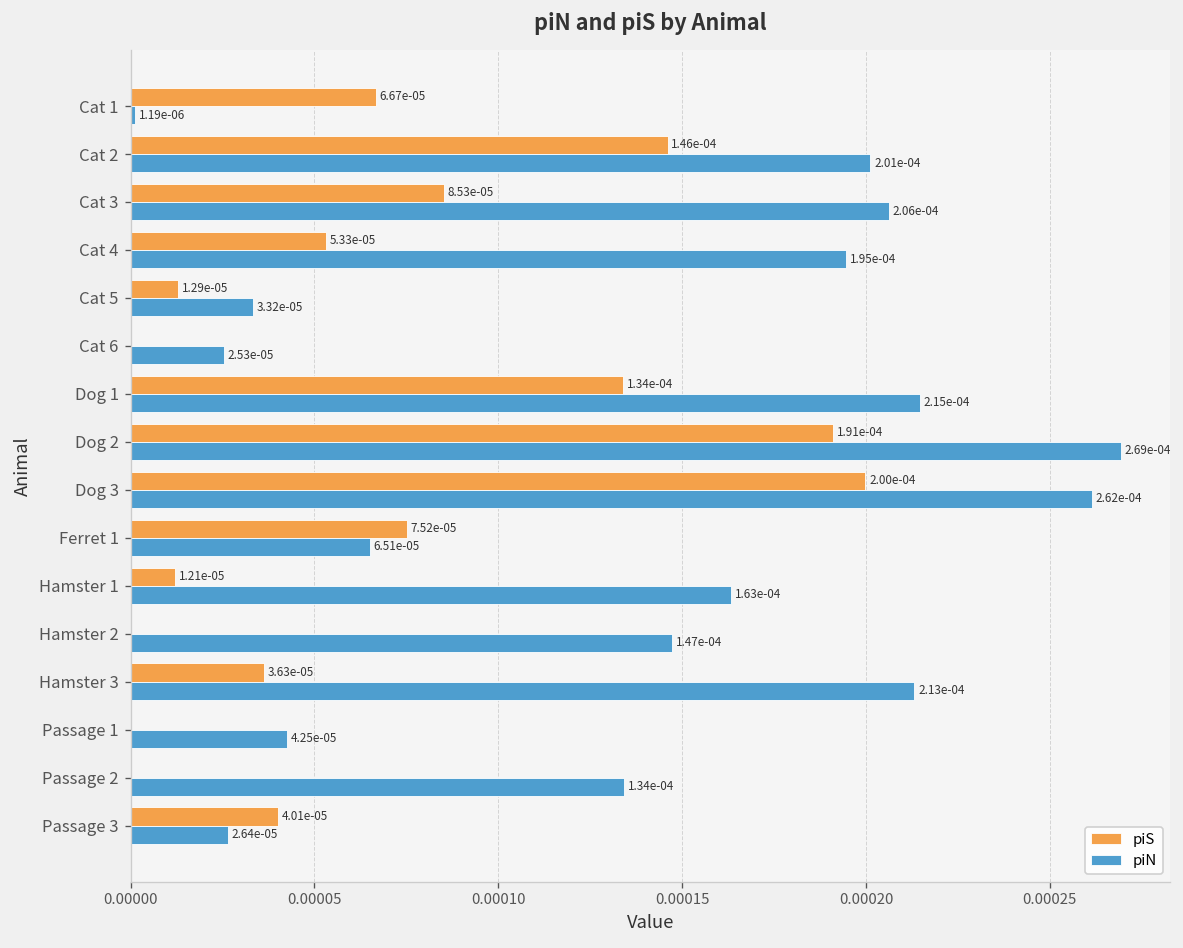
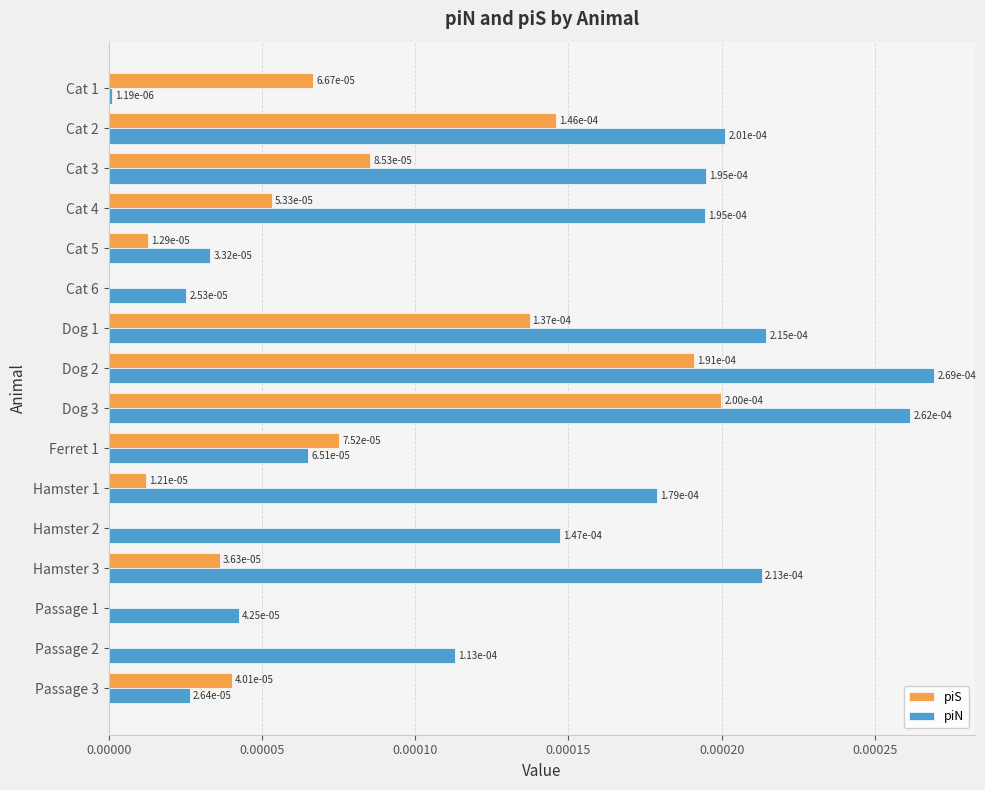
  {
    "piS": {
      "Cat 1": "6.67e-05",
      "Cat 2": "1.46e-04",
      "Cat 3": "8.53e-05",
      "Cat 4": "5.33e-05",
      "Cat 5": "1.29e-05",
-     "Dog 1": "2.06e-04",
+     "Dog 1": "1.95e-04",
      "Dog 2": "1.91e-04",
      "Dog 3": "2.00e-04",
      "Ferret 1": "7.52e-05",
      "Hamster 1": "1.21e-05",
      "Hamster 3": "3.63e-05",
      "Passage 3": "4.01e-05"
    },
    "piN": {
      "Cat 1": "1.19e-06",
      "Cat 2": "2.01e-04",
-     "Cat 3": "1.63e-04",
+     "Cat 3": "1.79e-04",
      "Cat 4": "1.95e-04",
      "Cat 5": "3.32e-05",
      "Cat 6": "2.53e-05",
      "Dog 1": "2.15e-04",
      "Dog 2": "2.69e-04",
      "Dog 3": "2.62e-04",
      "Ferret 1": "6.51e-05",
-     "Hamster 1": "1.34e-04",
+     "Hamster 1": "1.13e-04",
      "Hamster 2": "1.47e-04",
      "Hamster 3": "2.13e-04",
      "Passage 1": "4.25e-05",
-     "Passage 2": "1.34e-04",
+     "Passage 2": "1.37e-04",
      "Passage 3": "2.64e-05"
    }
  }
